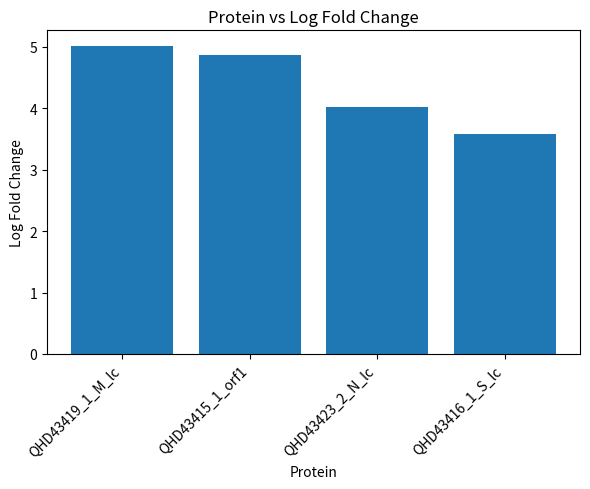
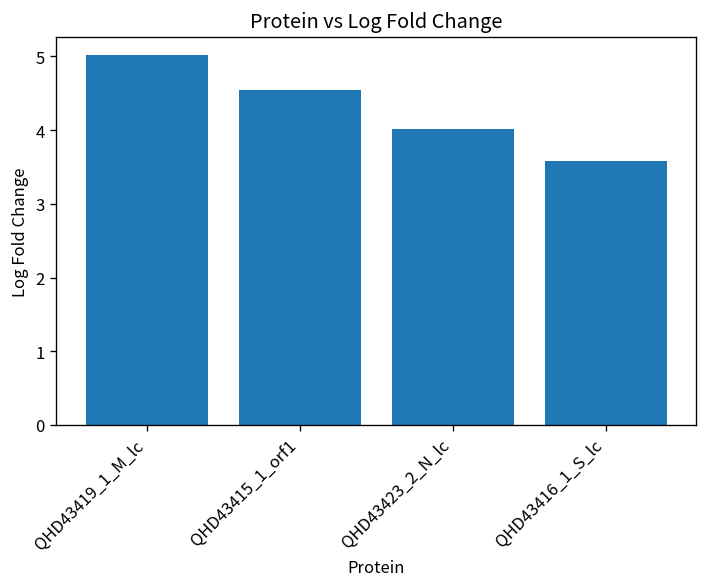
  {
    "QHD43419_1_M_lc": 5.0,
-   "QHD43415_1_orf1": 4.9,
+   "QHD43415_1_orf1": 4.5,
    "QHD43423_2_N_lc": 4.0,
    "QHD43416_1_S_lc": 3.6
  }
